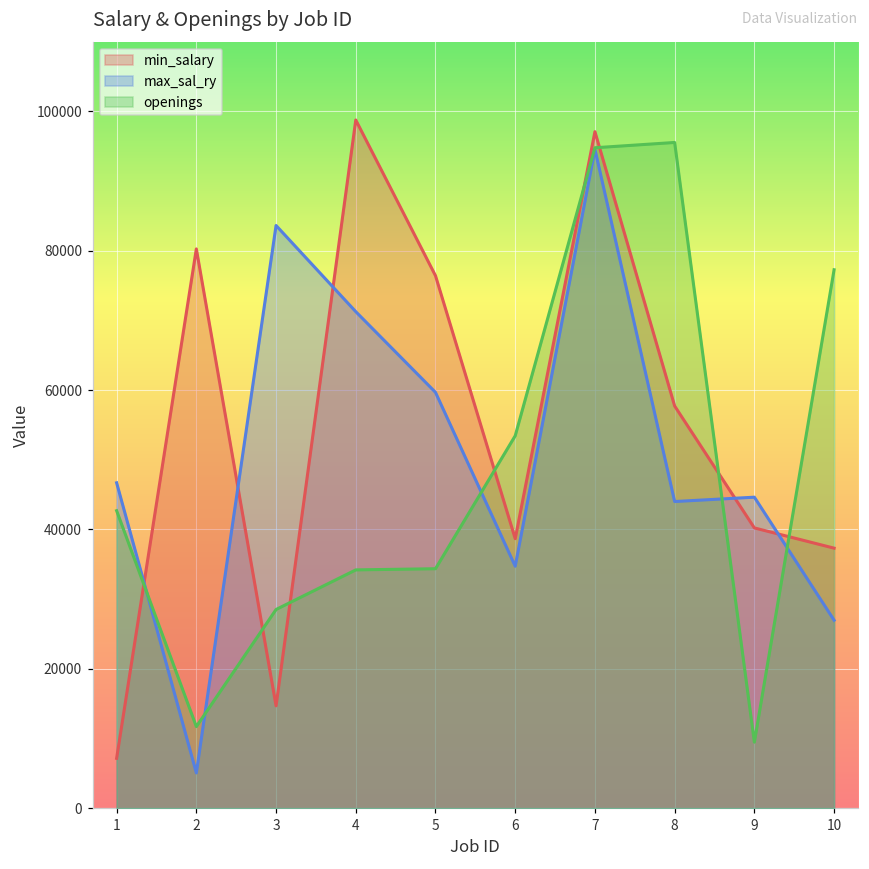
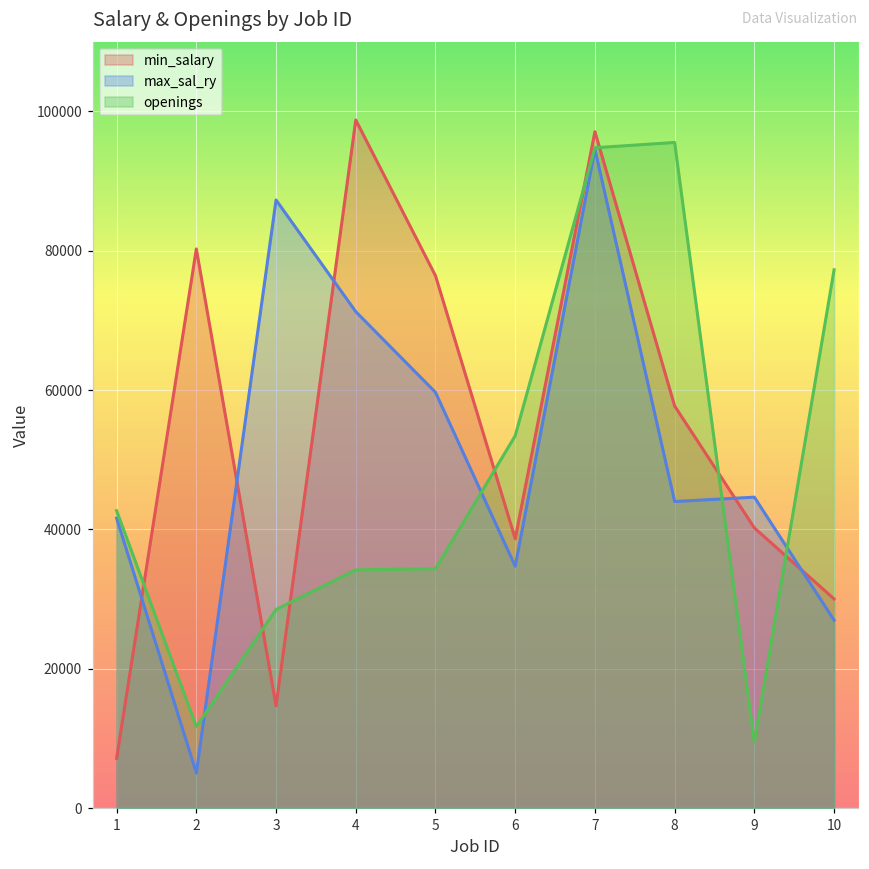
  {
    "min_salary": {
      "1": 7000,
      "2": 80000,
      "3": 15000,
      "4": 99000,
      "5": 76000,
      "6": 39000,
      "7": 97000,
      "8": 58000,
      "9": 40000,
-     "10": 37000
+     "10": 30000
    },
    "max_sal_ry": {
-     "1": 47000,
+     "1": 42000,
      "2": 5000,
-     "3": 84000,
+     "3": 87000,
      "4": 71000,
      "5": 60000,
      "6": 35000,
      "8": 44000,
      "9": 45000,
      "10": 27000
    },
    "openings": {
      "1": 43000,
      "2": 12000,
      "3": 29000,
      "4": 34000,
      "5": 34000,
      "6": 53000,
      "8": 96000,
      "9": 9000,
      "10": 77000
    }
  }
